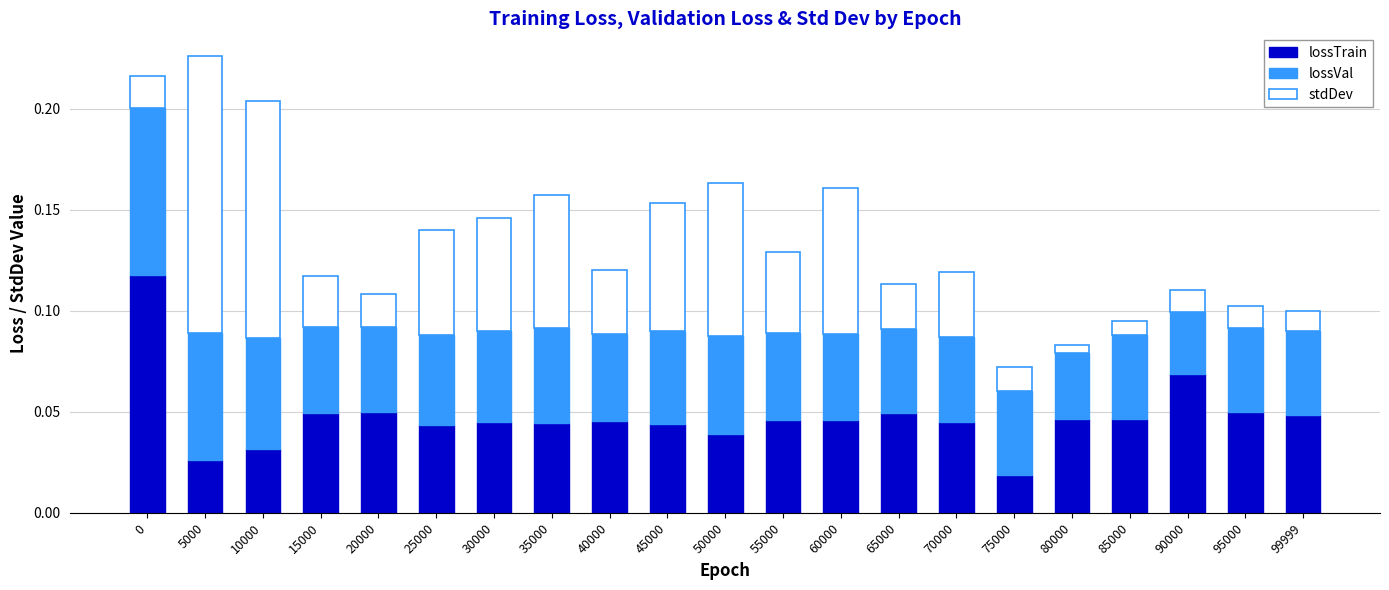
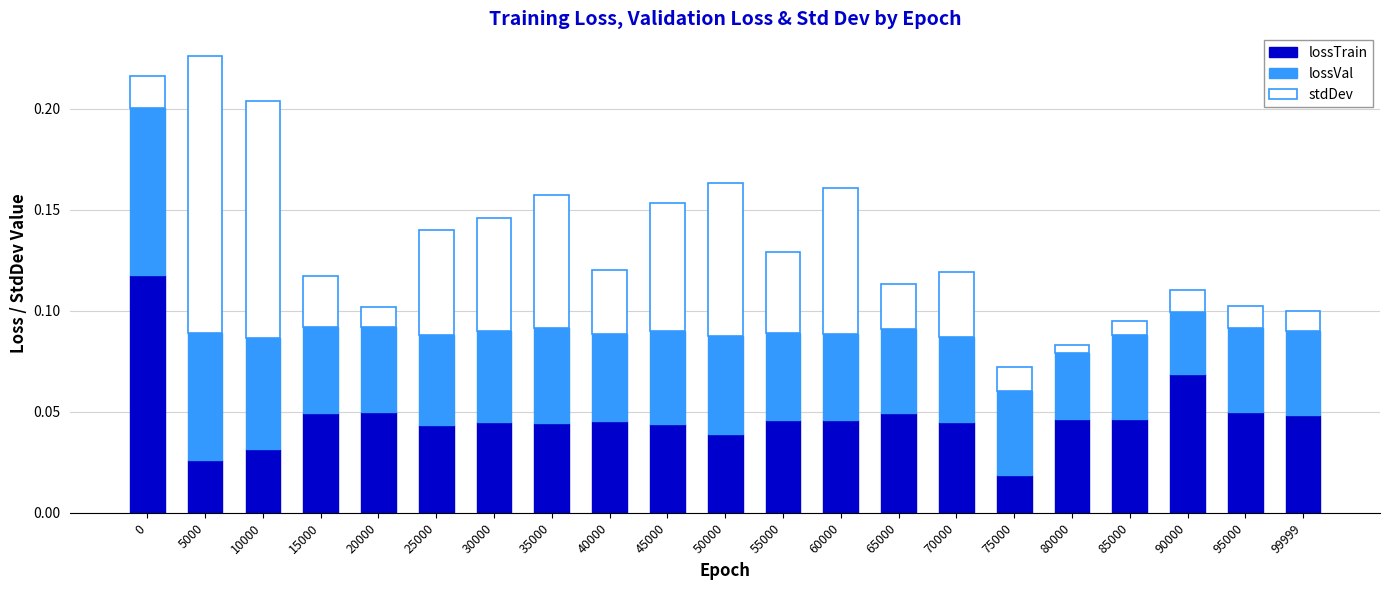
  {
    "lossTrain": {
      "0": 0.118,
      "5000": 0.026,
      "10000": 0.032,
      "15000": 0.049,
      "20000": 0.050,
      "25000": 0.044,
      "30000": 0.045,
      "35000": 0.045,
      "40000": 0.045,
      "45000": 0.044,
      "50000": 0.039,
      "55000": 0.046,
      "60000": 0.046,
      "65000": 0.049,
      "70000": 0.045,
      "75000": 0.019,
      "80000": 0.047,
      "85000": 0.047,
      "90000": 0.069,
      "95000": 0.050,
      "99999": 0.049
    },
    "lossVal": {
      "0": 0.083,
      "5000": 0.063,
      "10000": 0.055,
      "15000": 0.043,
      "20000": 0.042,
      "25000": 0.044,
      "30000": 0.045,
      "35000": 0.047,
      "40000": 0.043,
      "45000": 0.046,
      "50000": 0.048,
      "55000": 0.043,
      "60000": 0.042,
      "65000": 0.042,
      "70000": 0.042,
      "75000": 0.042,
      "80000": 0.033,
      "85000": 0.041,
      "90000": 0.031,
      "95000": 0.042,
      "99999": 0.042
    },
    "stdDev": {
      "0": 0.016,
      "5000": 0.137,
      "10000": 0.117,
      "15000": 0.025,
-     "20000": 0.016,
+     "20000": 0.010,
      "25000": 0.052,
      "30000": 0.056,
      "35000": 0.066,
      "40000": 0.032,
      "45000": 0.063,
      "50000": 0.076,
      "55000": 0.040,
      "60000": 0.072,
      "65000": 0.022,
      "70000": 0.032,
      "75000": 0.012,
      "80000": 0.004,
      "85000": 0.007,
      "90000": 0.011,
      "95000": 0.011,
      "99999": 0.010
    }
  }
